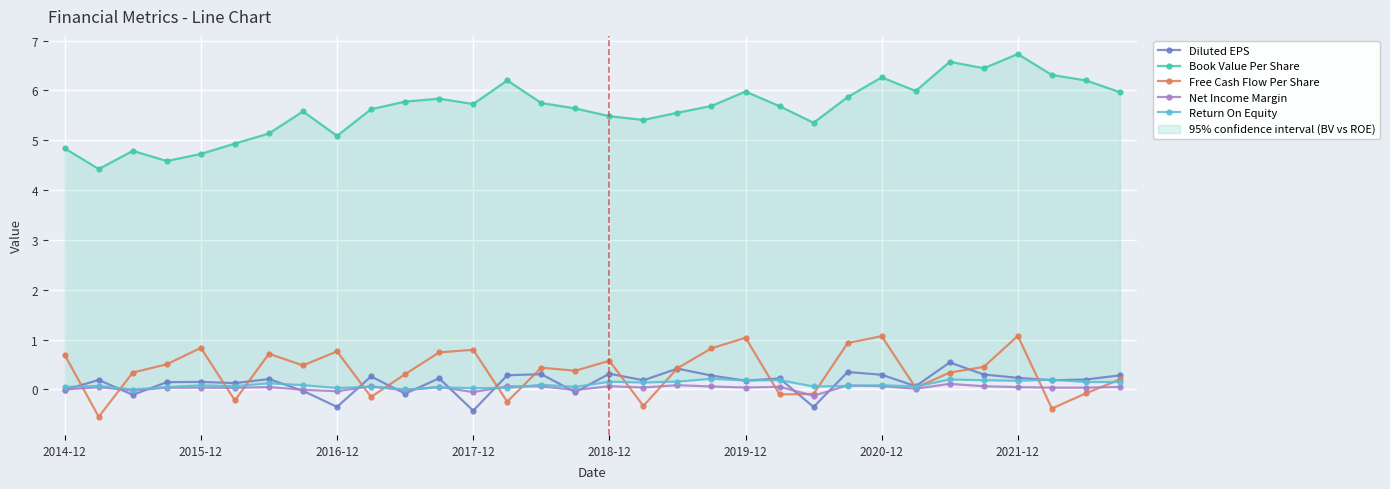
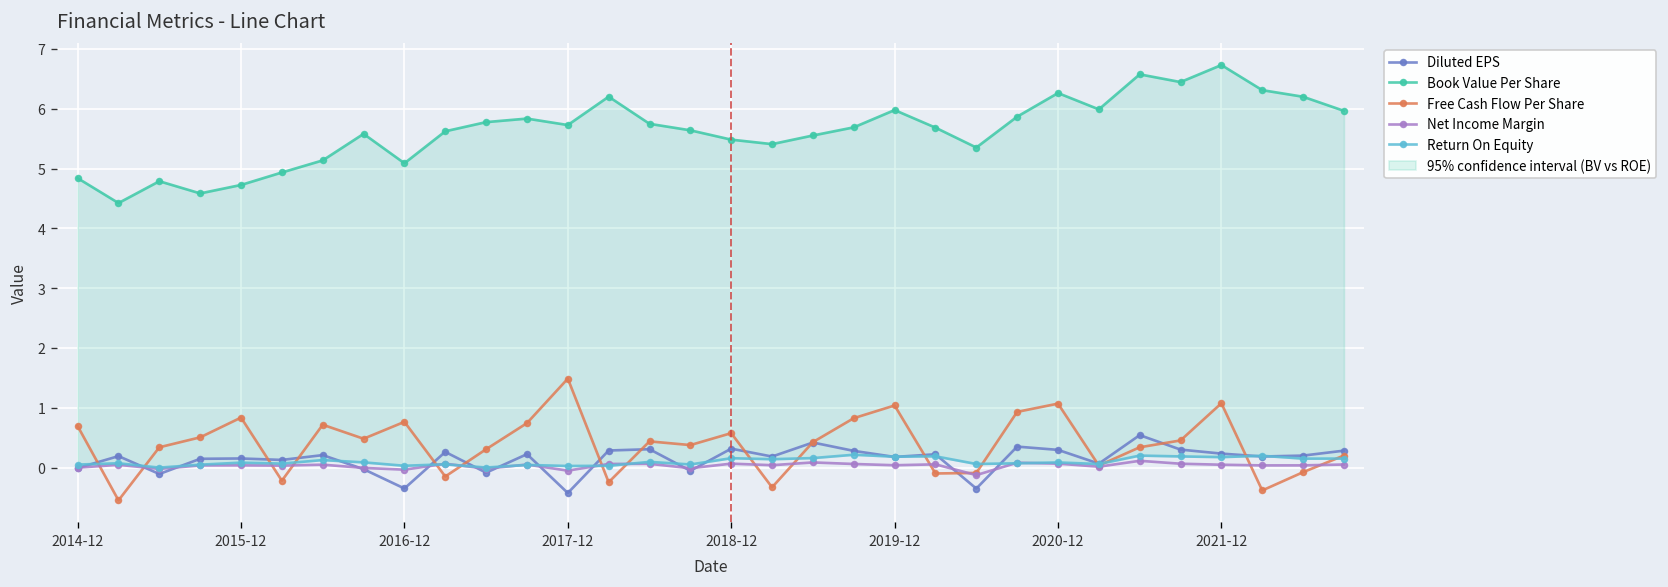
  {
    "Diluted EPS": {
      "2015-12": 0.2,
      "2016-12": -0.4,
      "2017-12": -0.4,
      "2018-12": 0.3,
      "2020-12": 0.3,
      "2021-12": 0.2
    },
    "Free Cash Flow Per Share": {
      "2014-12": 0.7,
      "2015-12": 0.8,
      "2016-12": 0.8,
-     "2017-12": 0.8,
+     "2017-12": 1.5,
      "2018-12": 0.6,
      "2019-12": 1.0,
      "2020-12": 1.1,
      "2021-12": 1.1
    },
    "Net Income Margin": {
      "2016-12": 0.0,
      "2017-12": -0.1,
      "2018-12": 0.1,
      "2019-12": 0.0,
      "2021-12": 0.0
    }
  }
